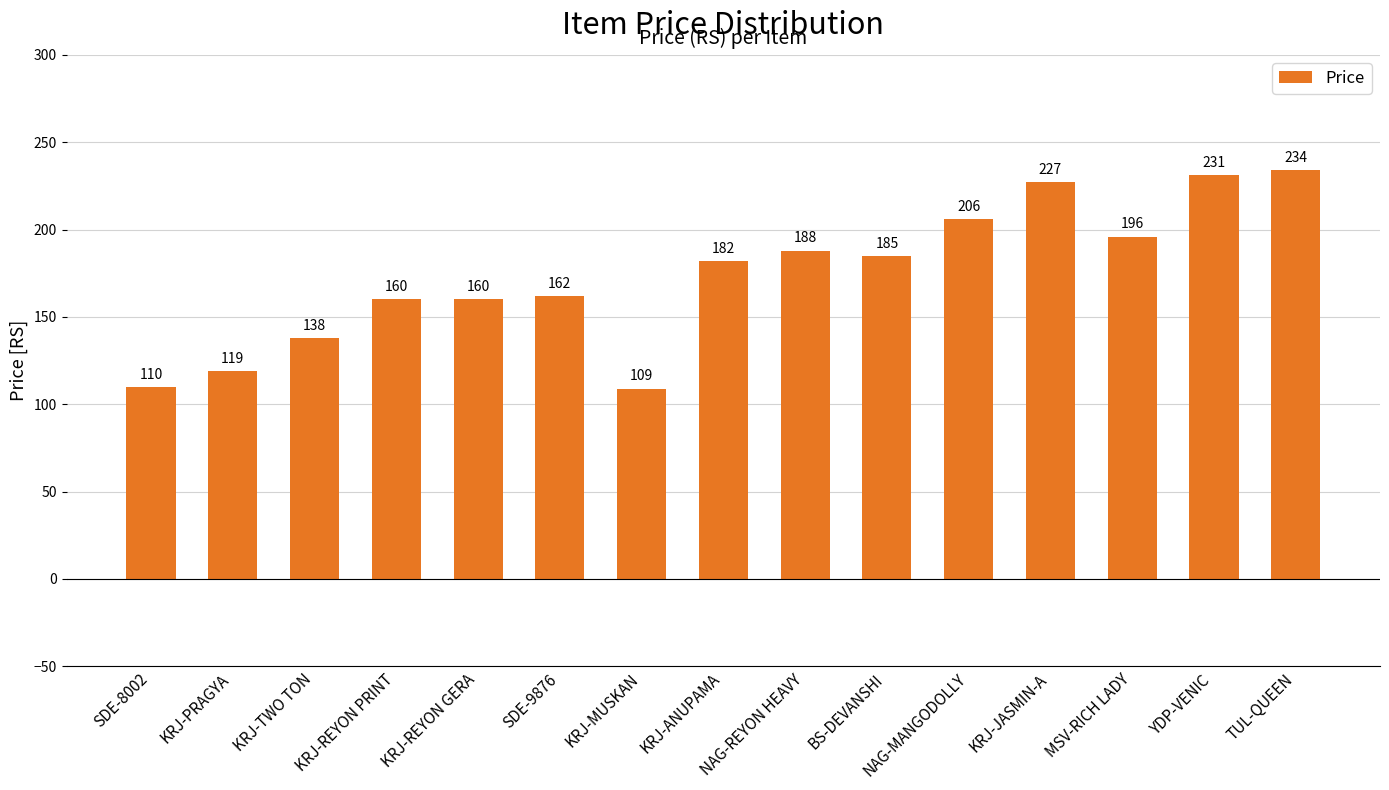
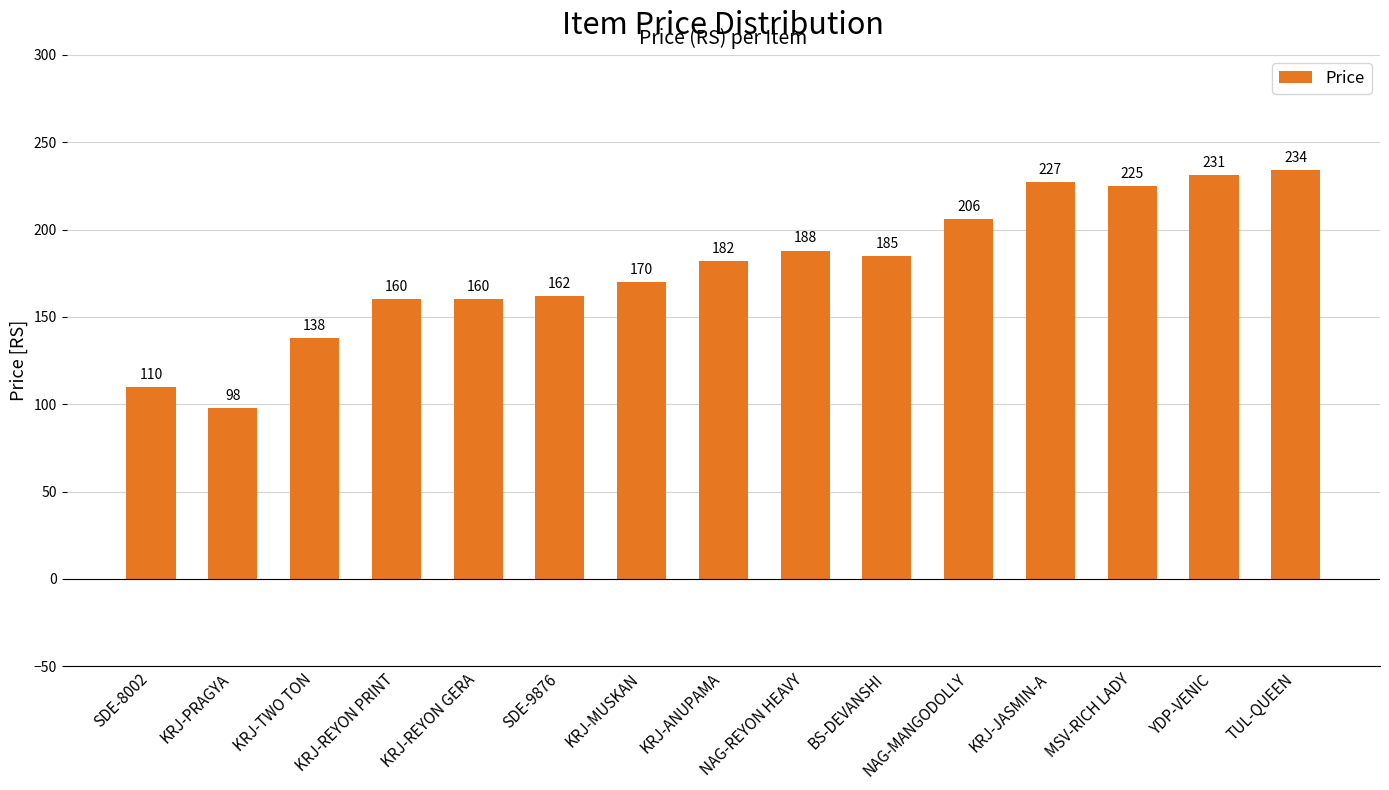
  {
    "SDE-8002": 110,
-   "KRJ-PRAGYA": 119,
+   "KRJ-PRAGYA": 98,
    "KRJ-TWO TON": 138,
    "KRJ-REYON PRINT": 160,
    "KRJ-REYON GERA": 160,
    "SDE-9876": 162,
-   "KRJ-MUSKAN": 109,
+   "KRJ-MUSKAN": 170,
    "KRJ-ANUPAMA": 182,
    "NAG-REYON HEAVY": 188,
    "BS-DEVANSHI": 185,
    "NAG-MANGODOLLY": 206,
    "KRJ-JASMIN-A": 227,
-   "MSV-RICH LADY": 196,
+   "MSV-RICH LADY": 225,
    "YDP-VENIC": 231,
    "TUL-QUEEN": 234
  }
